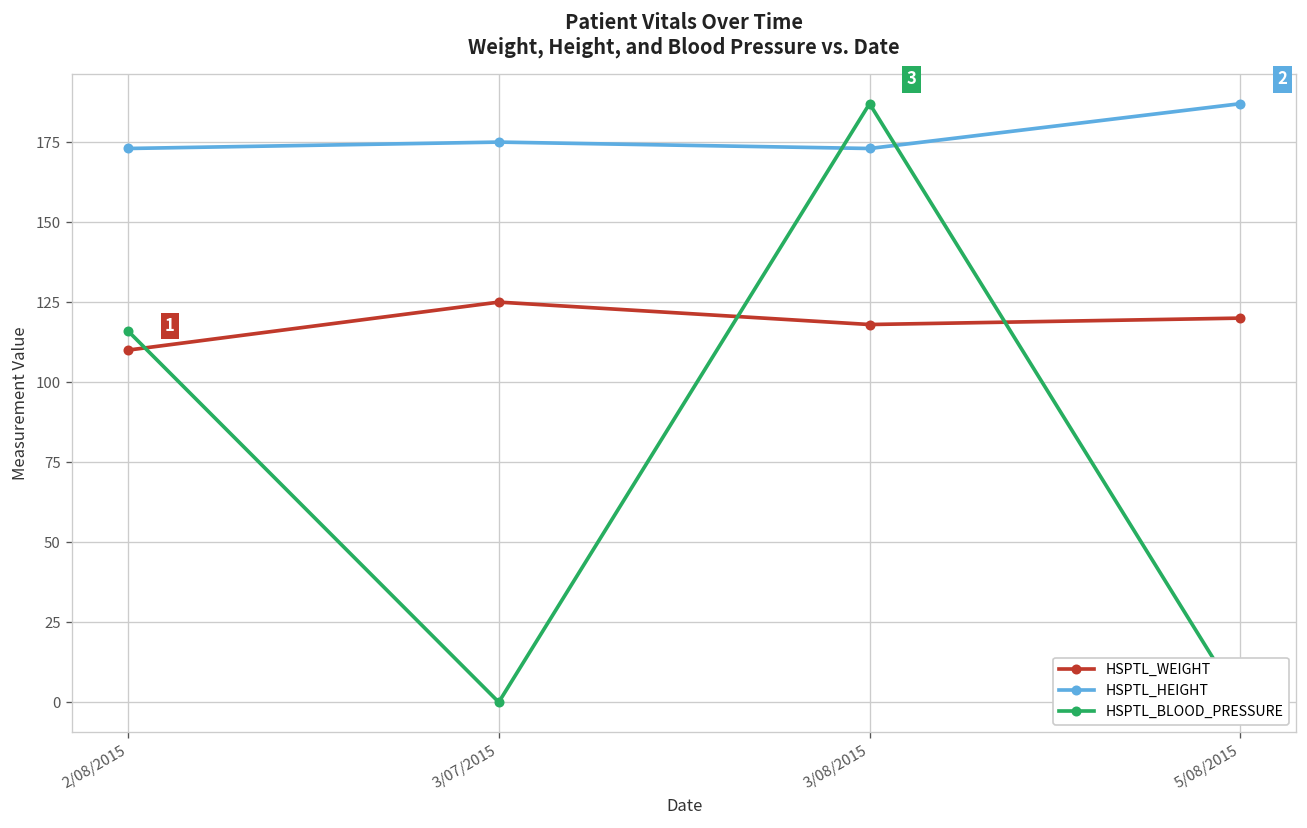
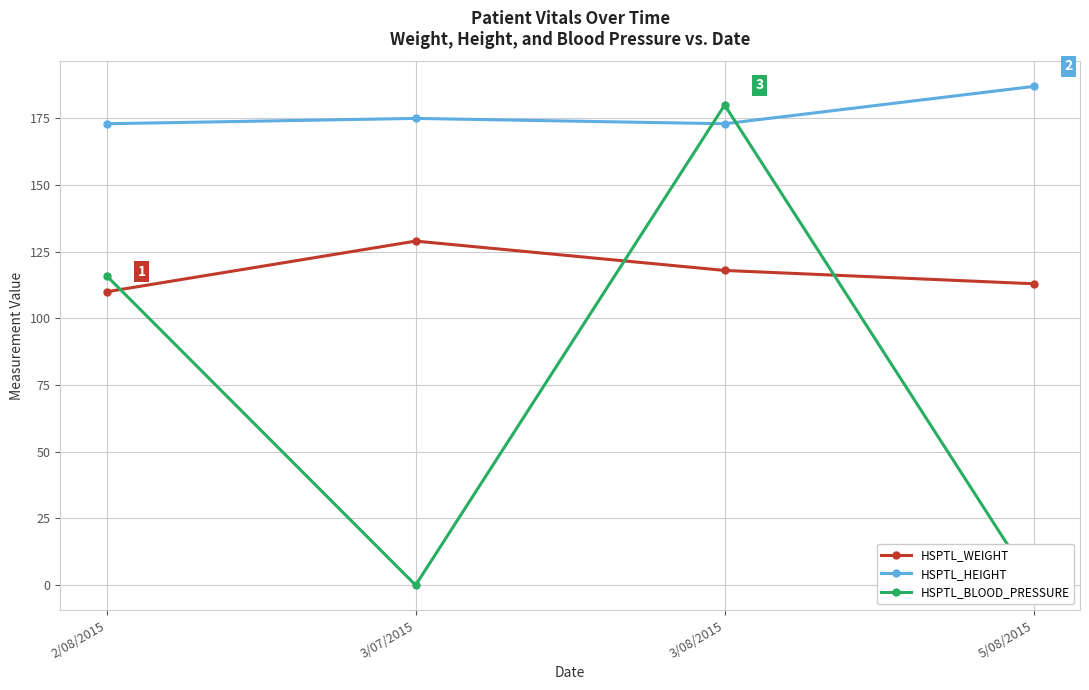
  {
    "HSPTL_WEIGHT": {
      "2/08/2015": 110,
-     "3/07/2015": 125,
+     "3/07/2015": 129,
      "3/08/2015": 118,
-     "5/08/2015": 120
+     "5/08/2015": 113
    },
    "HSPTL_HEIGHT": {
      "2/08/2015": 173,
      "3/07/2015": 175,
      "3/08/2015": 173,
      "5/08/2015": 187
    },
    "HSPTL_BLOOD_PRESSURE": {
      "2/08/2015": 116,
      "3/07/2015": 0,
-     "3/08/2015": 187
+     "3/08/2015": 180
    }
  }
